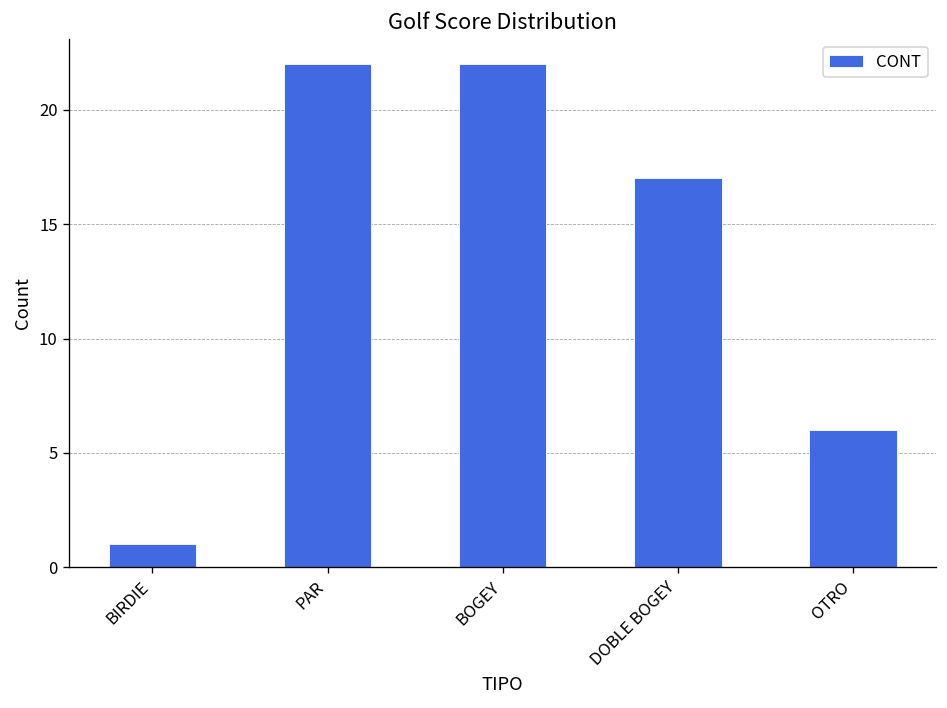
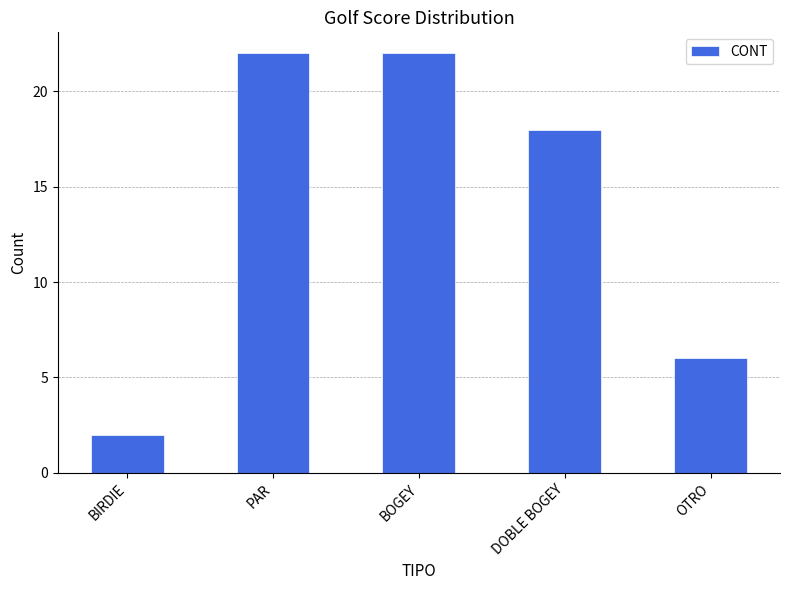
  {
-   "BIRDIE": 1,
+   "BIRDIE": 2,
    "PAR": 22,
    "BOGEY": 22,
-   "DOBLE BOGEY": 17,
+   "DOBLE BOGEY": 18,
    "OTRO": 6
  }
